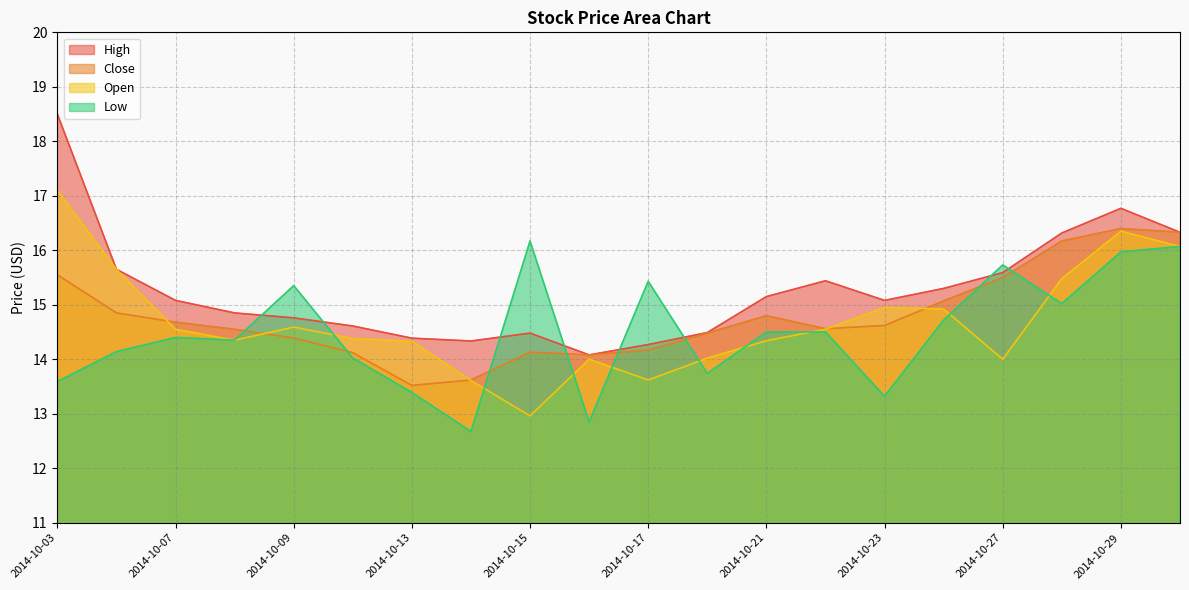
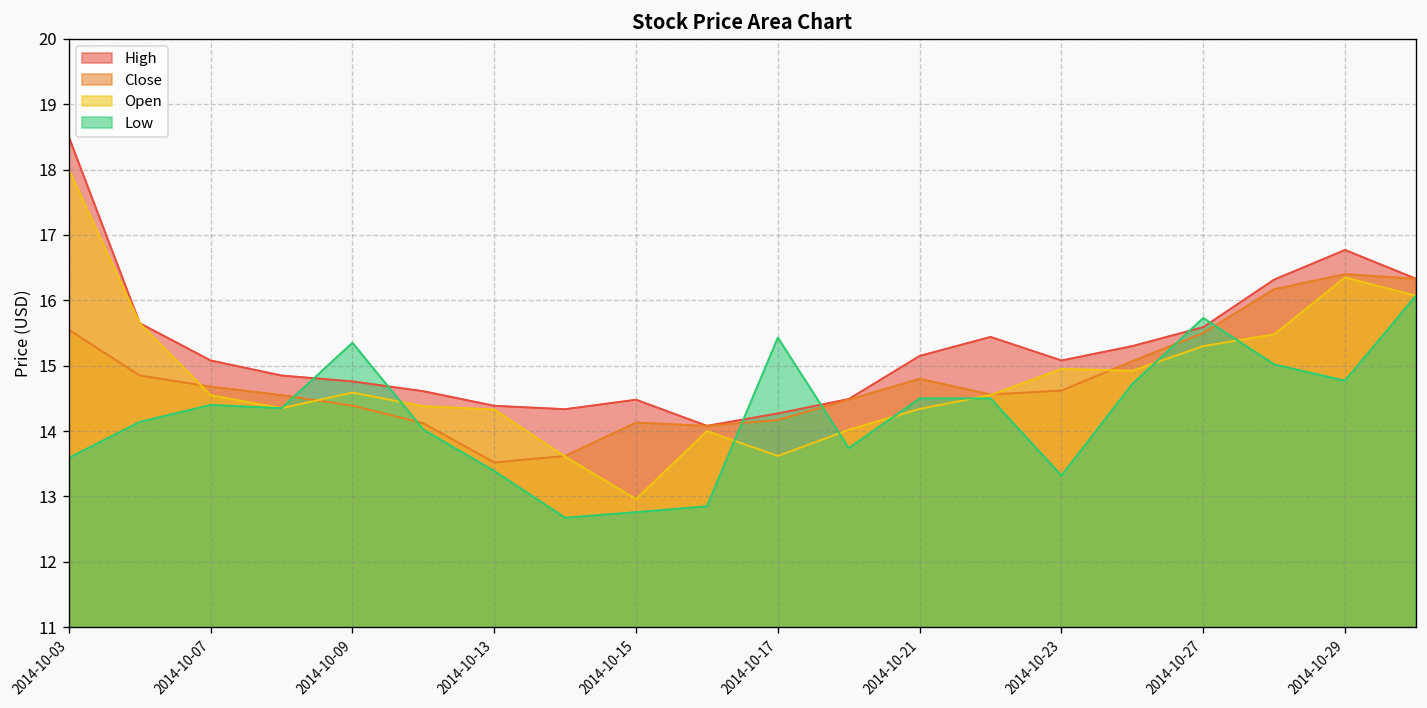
  {
    "Open": {
-     "2014-10-03": 17.1,
+     "2014-10-03": 18.0,
      "2014-10-07": 14.6,
      "2014-10-09": 14.6,
      "2014-10-13": 14.3,
      "2014-10-15": 13.0,
      "2014-10-17": 13.6,
      "2014-10-21": 14.3,
      "2014-10-23": 15.0,
-     "2014-10-27": 14.0,
+     "2014-10-27": 15.3,
      "2014-10-29": 16.4
    },
    "Low": {
      "2014-10-03": 13.6,
      "2014-10-07": 14.4,
      "2014-10-09": 15.4,
      "2014-10-13": 13.4,
-     "2014-10-15": 16.2,
+     "2014-10-15": 12.8,
      "2014-10-17": 15.4,
      "2014-10-21": 14.5,
      "2014-10-23": 13.3,
      "2014-10-27": 15.7,
-     "2014-10-29": 16.0
+     "2014-10-29": 14.8
    }
  }
